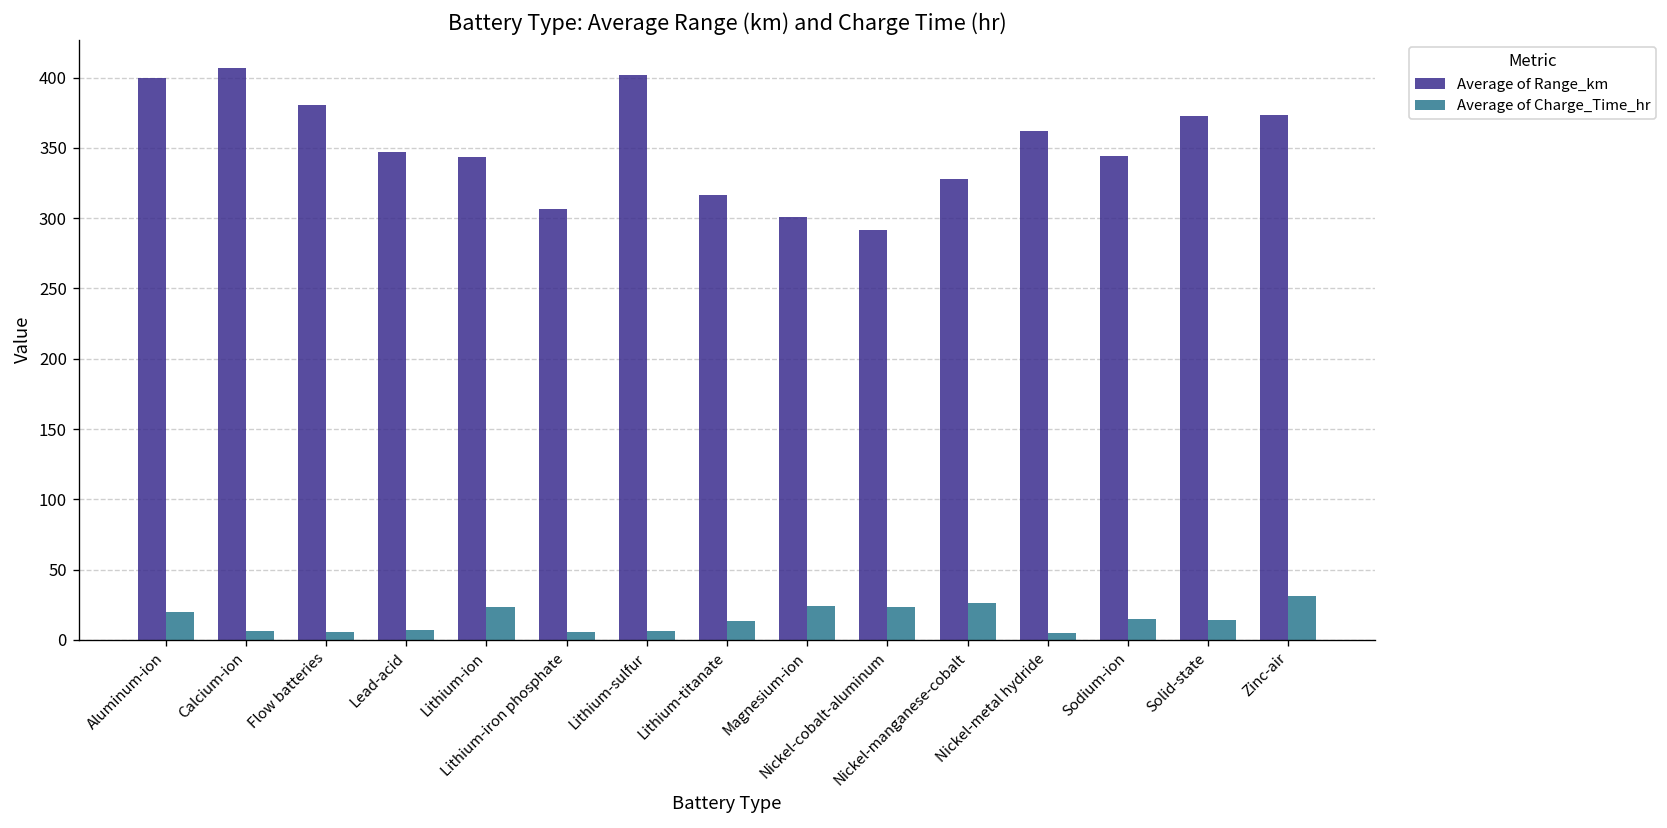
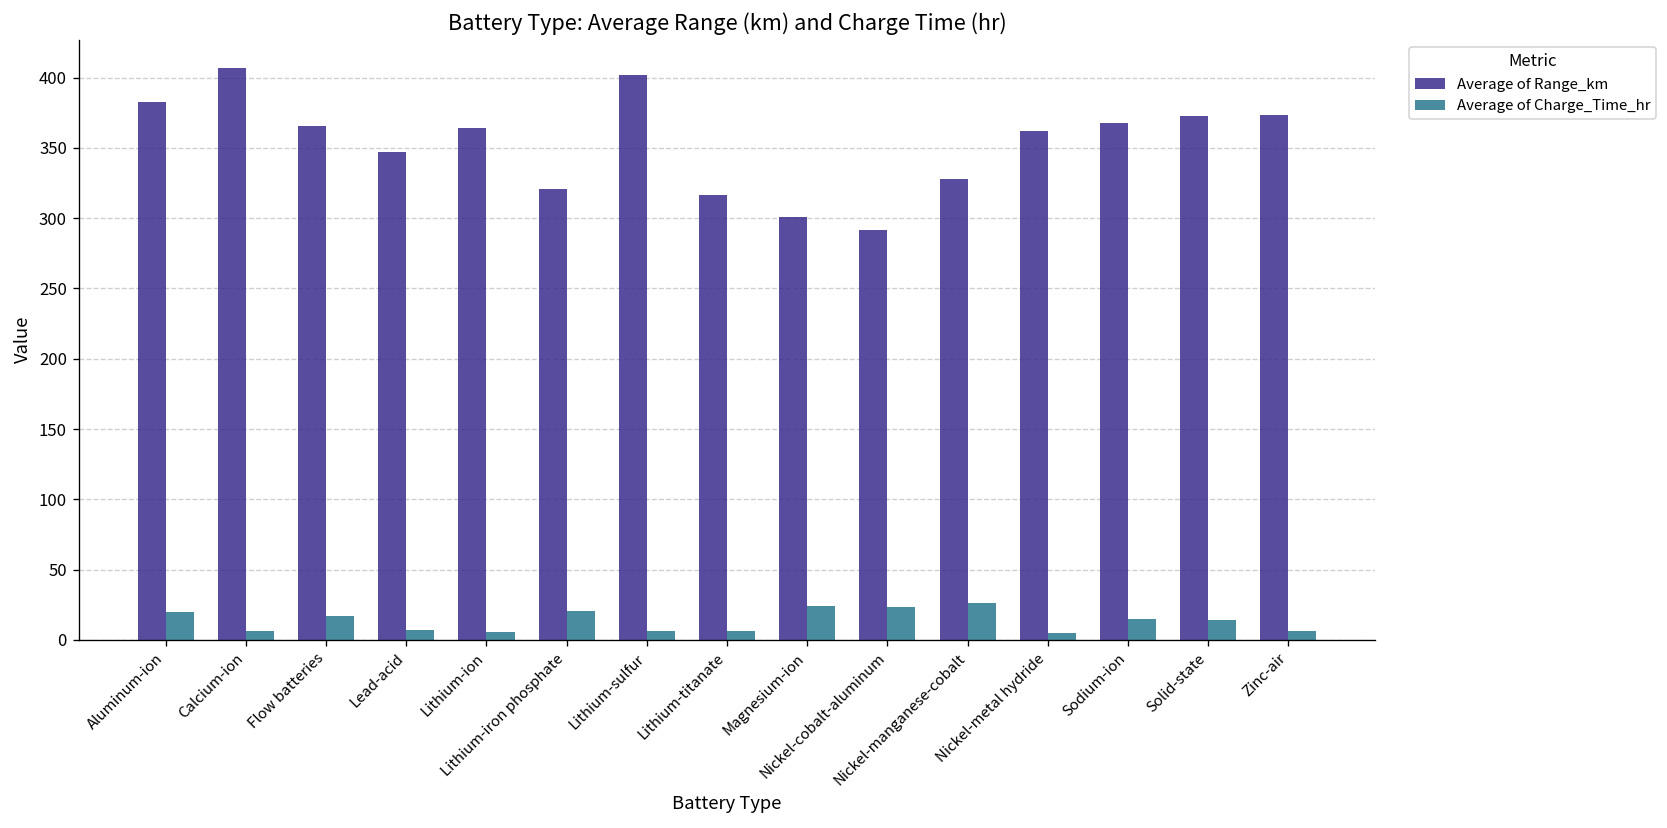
  {
    "Average of Range_km": {
-     "Aluminum-ion": 400,
+     "Aluminum-ion": 383,
      "Calcium-ion": 407,
-     "Flow batteries": 380,
+     "Flow batteries": 366,
      "Lead-acid": 347,
-     "Lithium-ion": 343,
-     "Lithium-iron phosphate": 307,
+     "Lithium-ion": 364,
+     "Lithium-iron phosphate": 321,
      "Lithium-sulfur": 402,
      "Lithium-titanate": 316,
      "Magnesium-ion": 301,
      "Nickel-cobalt-aluminum": 291,
      "Nickel-manganese-cobalt": 328,
      "Nickel-metal hydride": 362,
-     "Sodium-ion": 344,
+     "Sodium-ion": 368,
      "Solid-state": 373,
      "Zinc-air": 373
    },
    "Average of Charge_Time_hr": {
      "Aluminum-ion": 20,
      "Calcium-ion": 6,
-     "Flow batteries": 5,
+     "Flow batteries": 17,
      "Lead-acid": 7,
-     "Lithium-ion": 23,
-     "Lithium-iron phosphate": 5,
+     "Lithium-ion": 6,
+     "Lithium-iron phosphate": 21,
      "Lithium-sulfur": 7,
-     "Lithium-titanate": 13,
+     "Lithium-titanate": 6,
      "Magnesium-ion": 24,
      "Nickel-cobalt-aluminum": 24,
      "Nickel-manganese-cobalt": 26,
      "Nickel-metal hydride": 5,
      "Sodium-ion": 15,
      "Solid-state": 14,
-     "Zinc-air": 31
+     "Zinc-air": 7
    }
  }
